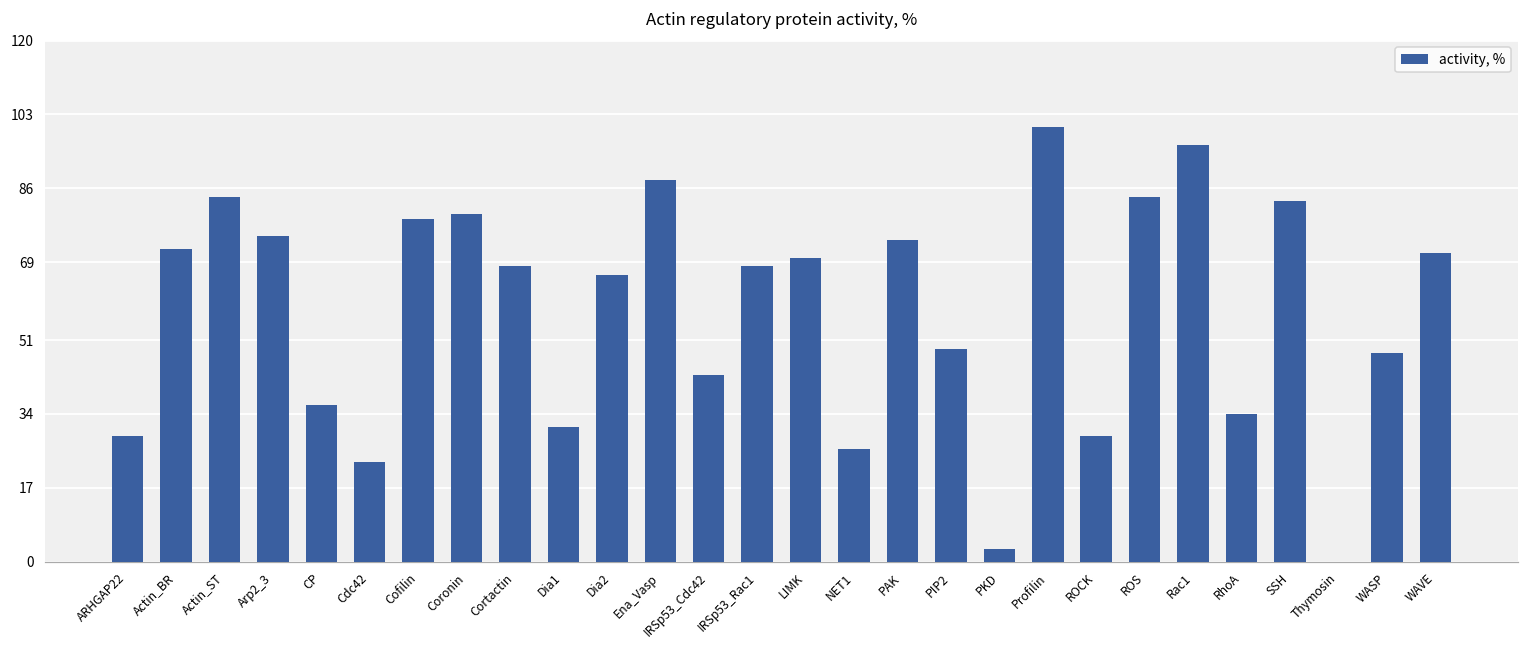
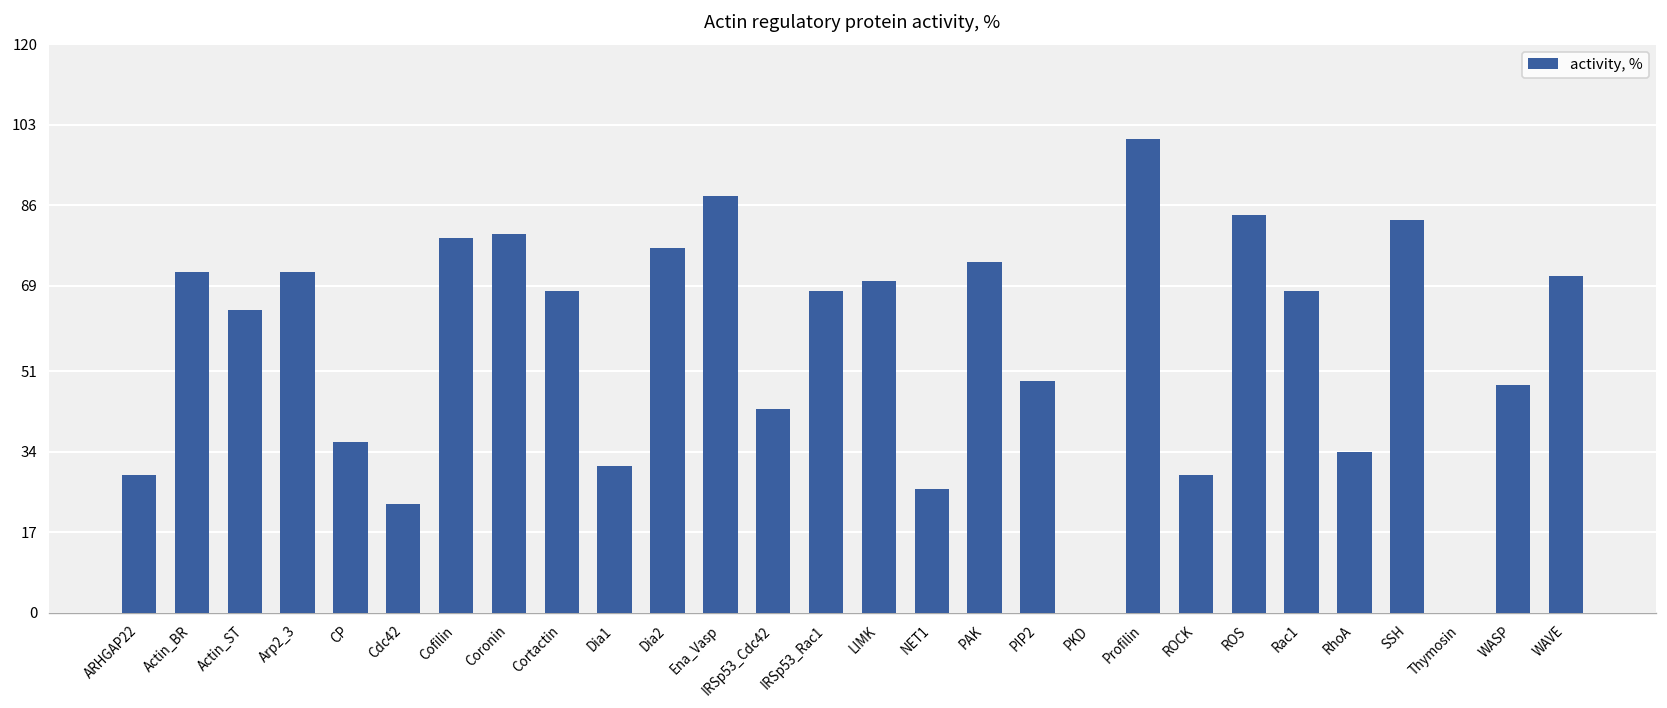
  {
    "ARHGAP22": 29,
    "Actin_BR": 72,
-   "Actin_ST": 84,
-   "Arp2_3": 75,
+   "Actin_ST": 64,
+   "Arp2_3": 72,
    "CP": 36,
    "Cdc42": 23,
    "Cofilin": 79,
    "Coronin": 80,
    "Cortactin": 68,
    "Dia1": 31,
-   "Dia2": 66,
+   "Dia2": 77,
    "Ena_Vasp": 88,
    "IRSp53_Cdc42": 43,
    "IRSp53_Rac1": 68,
    "LIMK": 70,
    "NET1": 26,
    "PAK": 74,
    "PIP2": 49,
-   "PKD": 3,
+   "PKD": 0,
    "Profilin": 100,
    "ROCK": 29,
    "ROS": 84,
-   "Rac1": 96,
+   "Rac1": 68,
    "RhoA": 34,
    "SSH": 83,
    "Thymosin": 0,
    "WASP": 48,
    "WAVE": 71
  }
